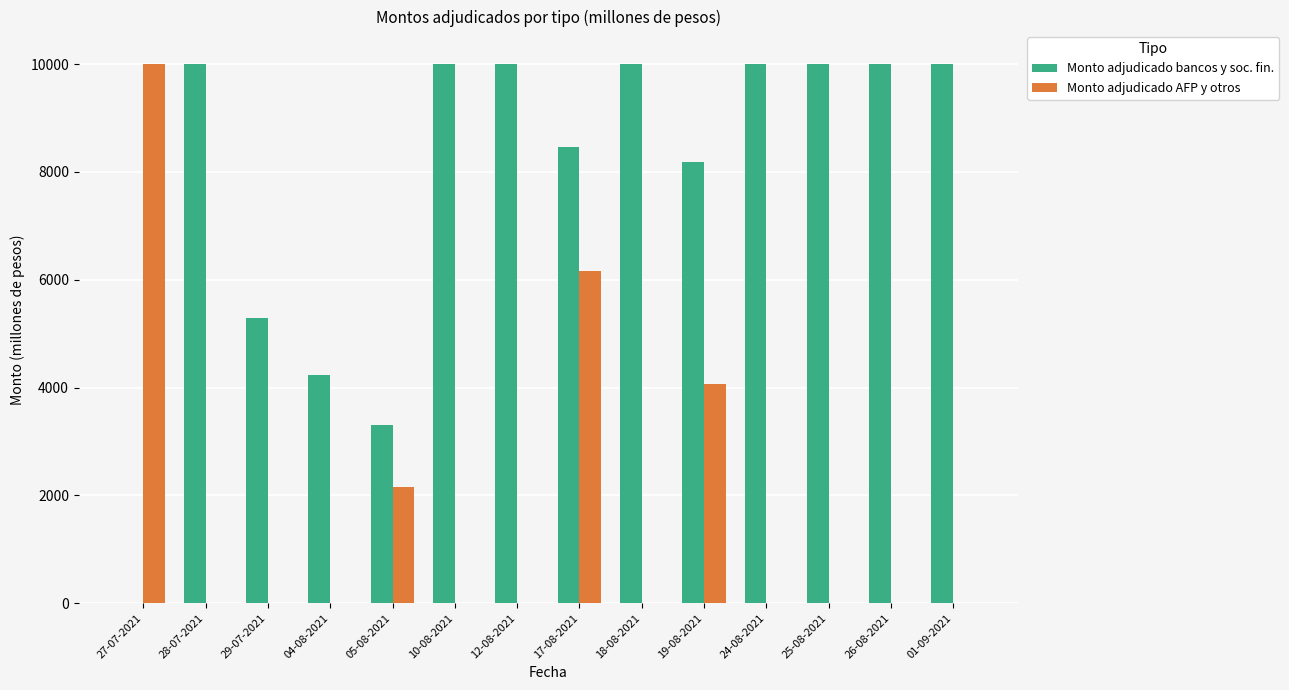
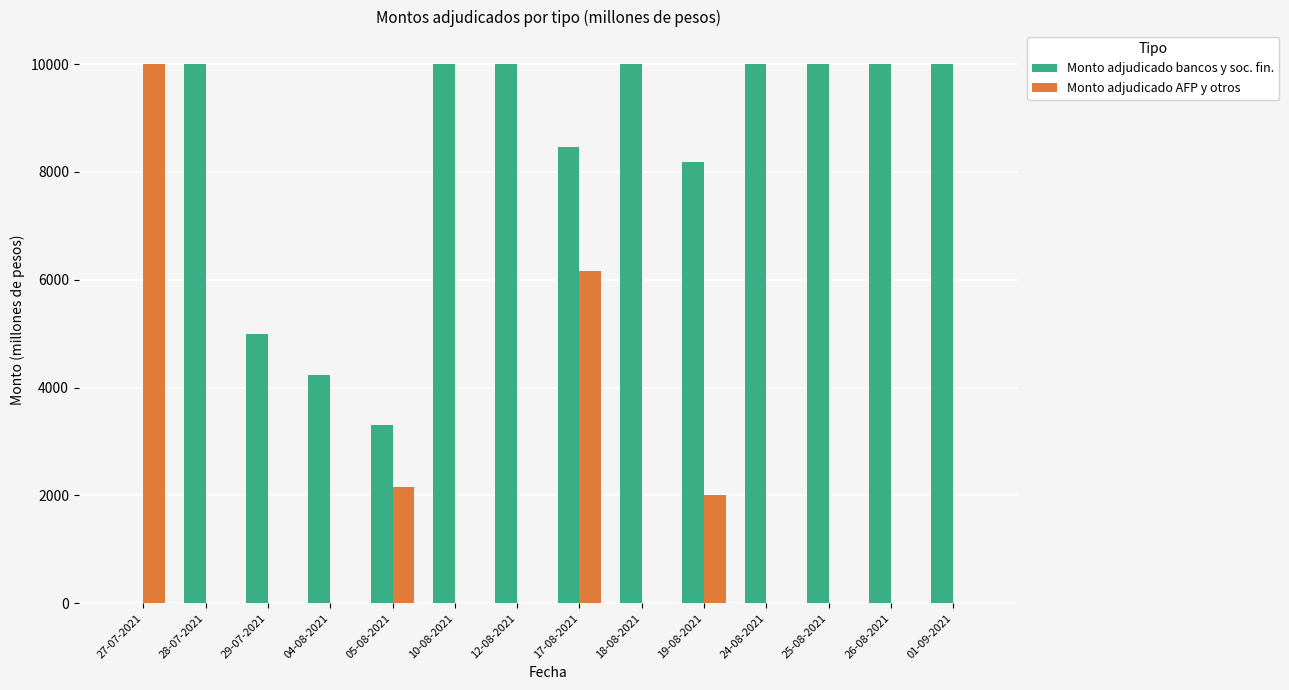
  {
    "Monto adjudicado bancos y soc. fin.": {
      "27-07-2021": 0,
      "28-07-2021": 10000,
-     "29-07-2021": 5300,
+     "29-07-2021": 5000,
      "04-08-2021": 4200,
      "05-08-2021": 3300,
      "10-08-2021": 10000,
      "12-08-2021": 10000,
      "17-08-2021": 8500,
      "18-08-2021": 10000,
      "19-08-2021": 8200,
      "24-08-2021": 10000,
      "25-08-2021": 10000,
      "26-08-2021": 10000,
      "01-09-2021": 10000
    },
    "Monto adjudicado AFP y otros": {
      "27-07-2021": 10000,
      "28-07-2021": 0,
      "29-07-2021": 0,
      "04-08-2021": 0,
      "05-08-2021": 2200,
      "10-08-2021": 0,
      "12-08-2021": 0,
      "17-08-2021": 6200,
      "18-08-2021": 0,
-     "19-08-2021": 4100,
+     "19-08-2021": 2000,
      "24-08-2021": 0,
      "25-08-2021": 0,
      "26-08-2021": 0,
      "01-09-2021": 0
    }
  }
